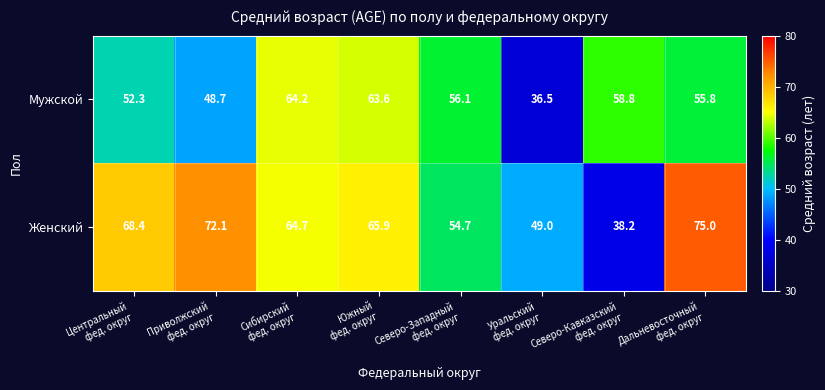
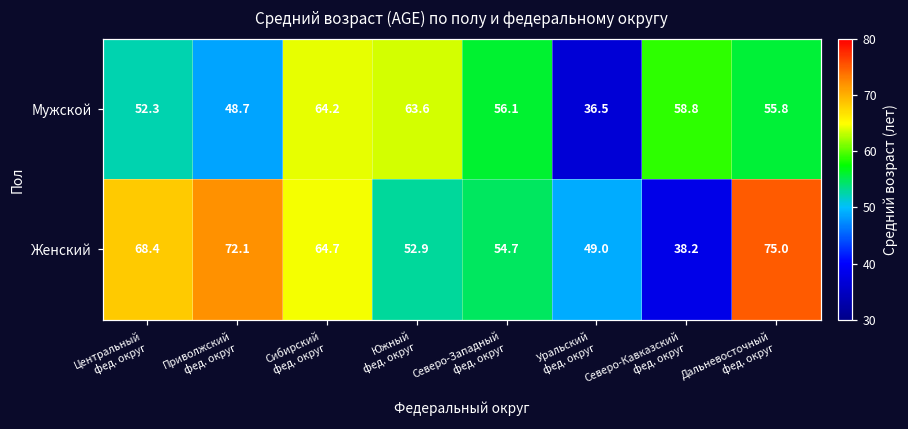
  {
    "Мужской": {
      "Центральный фед. округ": 52.3,
      "Приволжский фед. округ": 48.7,
      "Сибирский фед. округ": 64.2,
      "Южный фед. округ": 63.6,
      "Северо-Западный фед. округ": 56.1,
      "Уральский фед. округ": 36.5,
      "Северо-Кавказский фед. округ": 58.8,
      "Дальневосточный фед. округ": 55.8
    },
    "Женский": {
      "Центральный фед. округ": 68.4,
      "Приволжский фед. округ": 72.1,
      "Сибирский фед. округ": 64.7,
-     "Южный фед. округ": 65.9,
+     "Южный фед. округ": 52.9,
      "Северо-Западный фед. округ": 54.7,
      "Уральский фед. округ": 49.0,
      "Северо-Кавказский фед. округ": 38.2,
      "Дальневосточный фед. округ": 75.0
    }
  }
